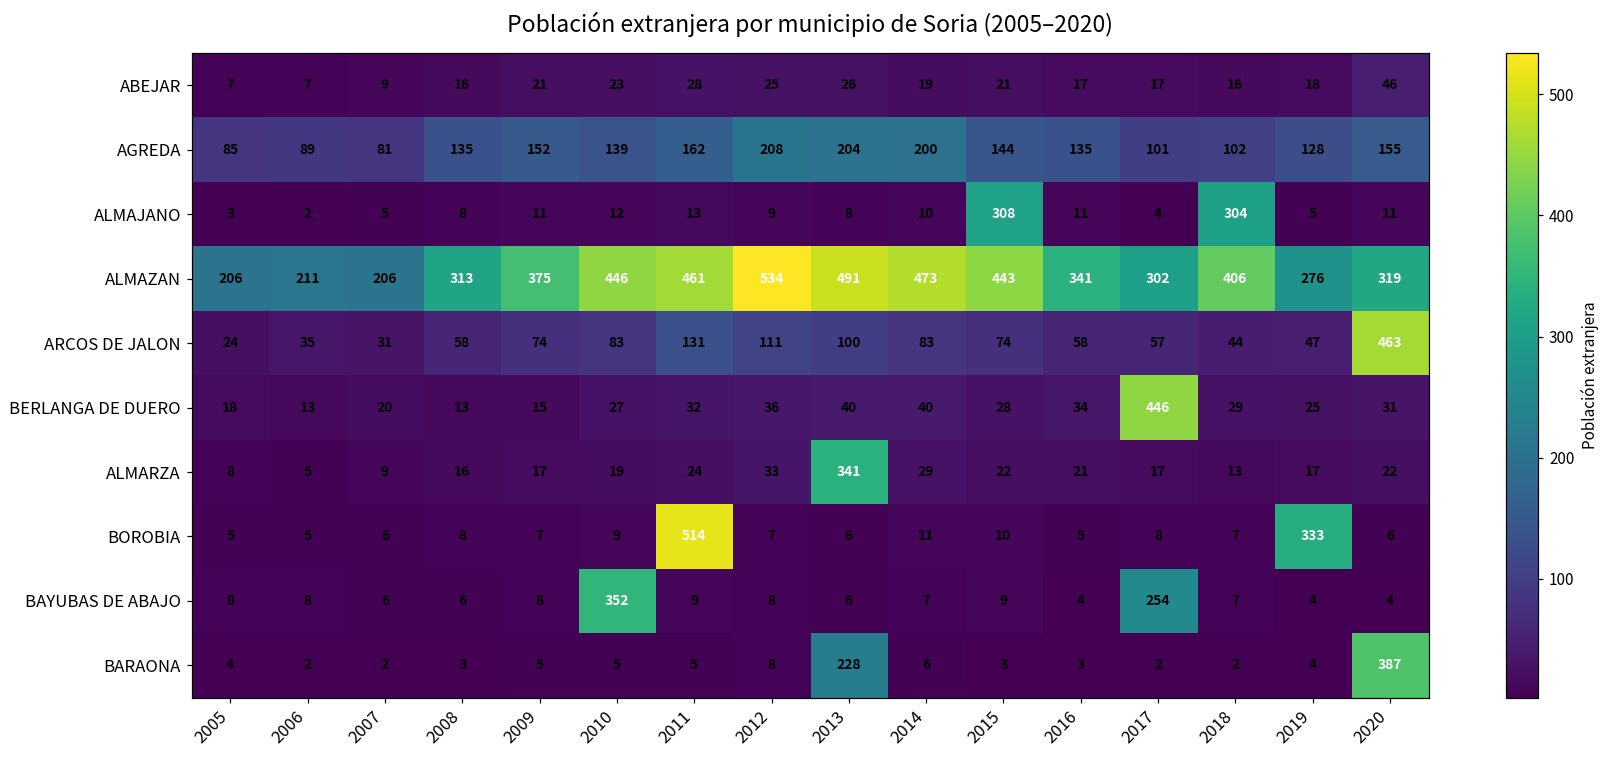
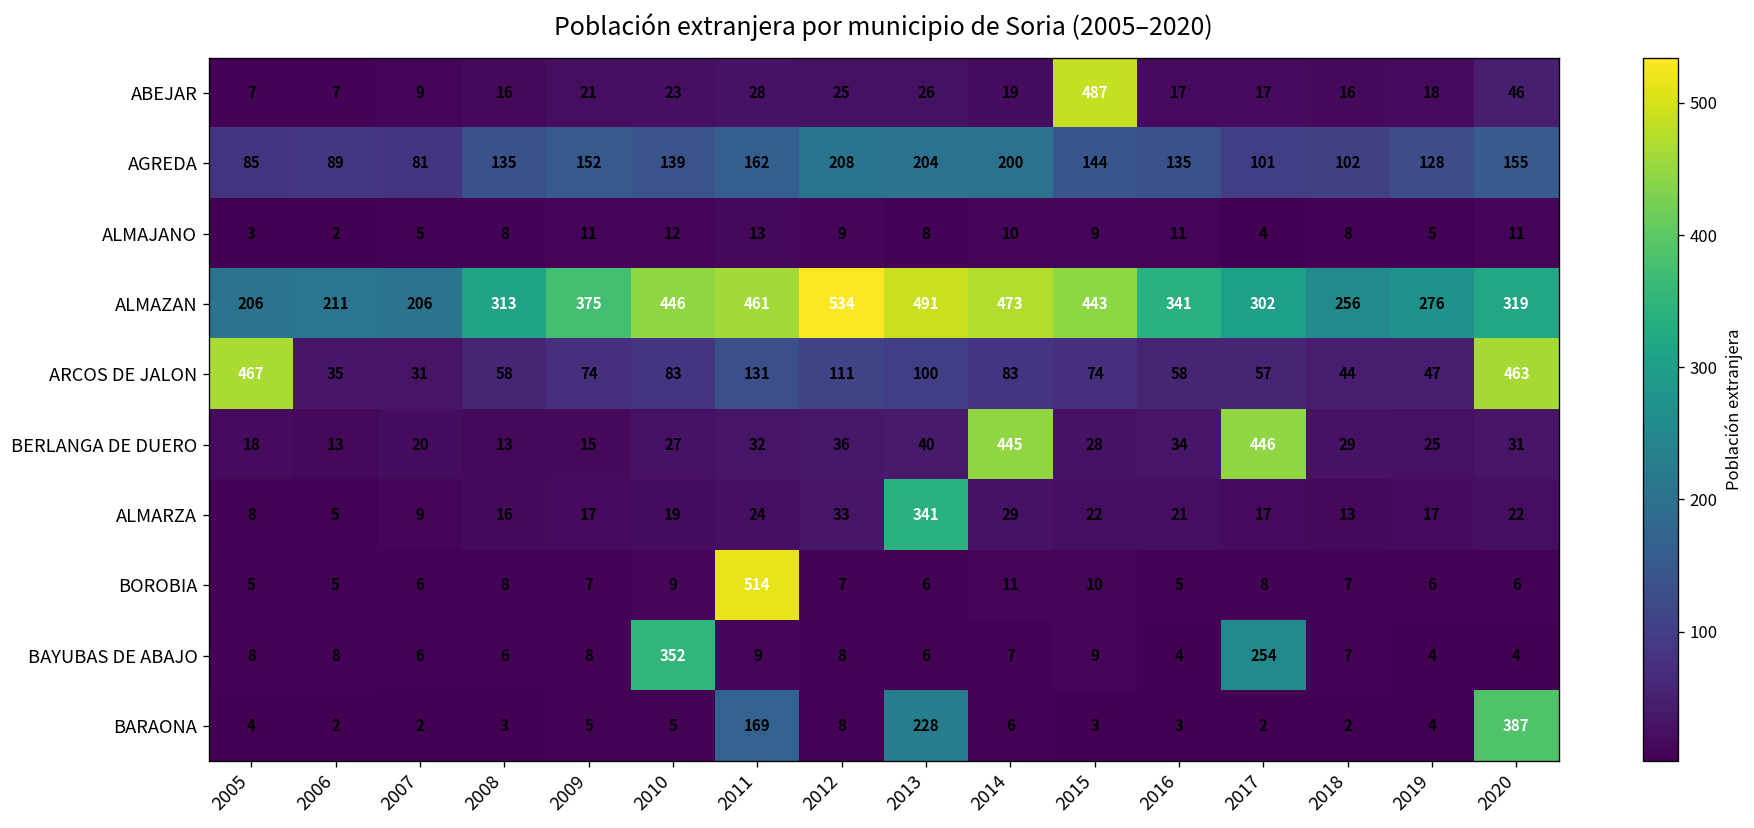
  {
    "ABEJAR": {
      "2005": 7,
      "2006": 7,
      "2007": 9,
      "2008": 16,
      "2009": 21,
      "2010": 23,
      "2011": 28,
      "2012": 25,
      "2013": 26,
      "2014": 19,
-     "2015": 21,
+     "2015": 487,
      "2016": 17,
      "2017": 17,
      "2018": 16,
      "2019": 18,
      "2020": 46
    },
    "AGREDA": {
      "2005": 85,
      "2006": 89,
      "2007": 81,
      "2008": 135,
      "2009": 152,
      "2010": 139,
      "2011": 162,
      "2012": 208,
      "2013": 204,
      "2014": 200,
      "2015": 144,
      "2016": 135,
      "2017": 101,
      "2018": 102,
      "2019": 128,
      "2020": 155
    },
    "ALMAJANO": {
      "2005": 3,
      "2006": 2,
      "2007": 5,
      "2008": 8,
      "2009": 11,
      "2010": 12,
      "2011": 13,
      "2012": 9,
      "2013": 8,
      "2014": 10,
-     "2015": 308,
+     "2015": 9,
      "2016": 11,
      "2017": 4,
-     "2018": 304,
+     "2018": 8,
      "2019": 5,
      "2020": 11
    },
    "ALMAZAN": {
      "2005": 206,
      "2006": 211,
      "2007": 206,
      "2008": 313,
      "2009": 375,
      "2010": 446,
      "2011": 461,
      "2012": 534,
      "2013": 491,
      "2014": 473,
      "2015": 443,
      "2016": 341,
      "2017": 302,
-     "2018": 406,
+     "2018": 256,
      "2019": 276,
      "2020": 319
    },
    "ARCOS DE JALON": {
-     "2005": 24,
+     "2005": 467,
      "2006": 35,
      "2007": 31,
      "2008": 58,
      "2009": 74,
      "2010": 83,
      "2011": 131,
      "2012": 111,
      "2013": 100,
      "2014": 83,
      "2015": 74,
      "2016": 58,
      "2017": 57,
      "2018": 44,
      "2019": 47,
      "2020": 463
    },
    "BERLANGA DE DUERO": {
      "2005": 18,
      "2006": 13,
      "2007": 20,
      "2008": 13,
      "2009": 15,
      "2010": 27,
      "2011": 32,
      "2012": 36,
      "2013": 40,
-     "2014": 40,
+     "2014": 445,
      "2015": 28,
      "2016": 34,
      "2017": 446,
      "2018": 29,
      "2019": 25,
      "2020": 31
    },
    "ALMARZA": {
      "2005": 8,
      "2006": 5,
      "2007": 9,
      "2008": 16,
      "2009": 17,
      "2010": 19,
      "2011": 24,
      "2012": 33,
      "2013": 341,
      "2014": 29,
      "2015": 22,
      "2016": 21,
      "2017": 17,
      "2018": 13,
      "2019": 17,
      "2020": 22
    },
    "BOROBIA": {
      "2005": 5,
      "2006": 5,
      "2007": 6,
      "2008": 8,
      "2009": 7,
      "2010": 9,
      "2011": 514,
      "2012": 7,
      "2013": 6,
      "2014": 11,
      "2015": 10,
      "2016": 5,
      "2017": 8,
      "2018": 7,
-     "2019": 333,
+     "2019": 6,
      "2020": 6
    },
    "BAYUBAS DE ABAJO": {
      "2005": 8,
      "2006": 8,
      "2007": 6,
      "2008": 6,
      "2009": 8,
      "2010": 352,
      "2011": 9,
      "2012": 8,
      "2013": 6,
      "2014": 7,
      "2015": 9,
      "2016": 4,
      "2017": 254,
      "2018": 7,
      "2019": 4,
      "2020": 4
    },
    "BARAONA": {
      "2005": 4,
      "2006": 2,
      "2007": 2,
      "2008": 3,
      "2009": 5,
      "2010": 5,
-     "2011": 5,
+     "2011": 169,
      "2012": 8,
      "2013": 228,
      "2014": 6,
      "2015": 3,
      "2016": 3,
      "2017": 2,
      "2018": 2,
      "2019": 4,
      "2020": 387
    }
  }
